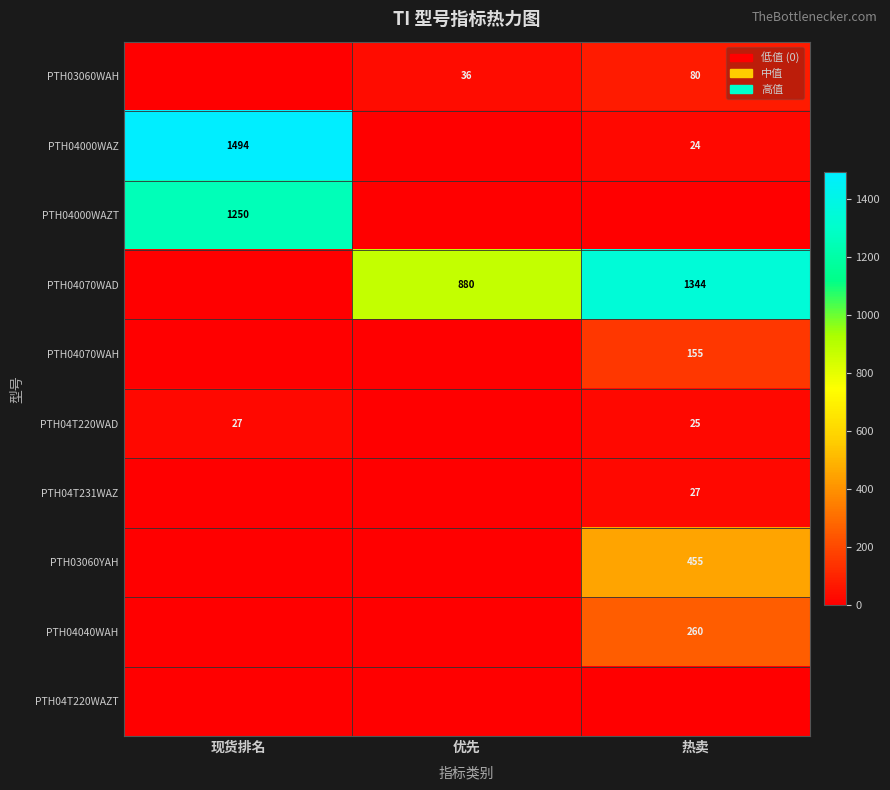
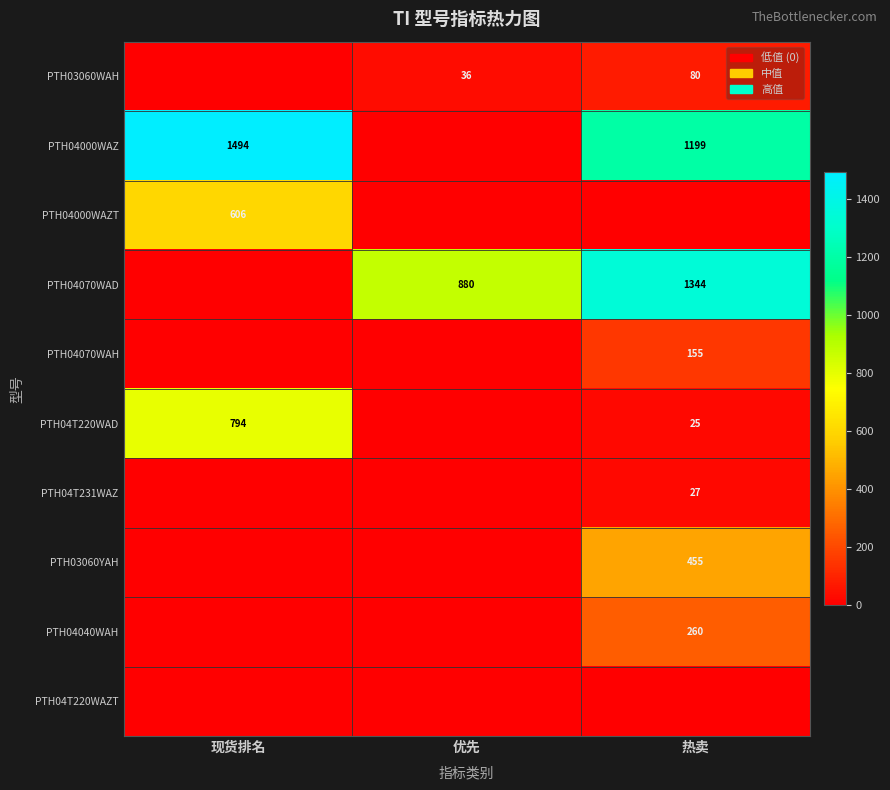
  {
    "PTH03060WAH": {
      "优先": 36,
      "热卖": 80
    },
    "PTH04000WAZ": {
      "现货排名": 1494,
-     "热卖": 24
+     "热卖": 1199
    },
    "PTH04000WAZT": {
-     "现货排名": 1250
+     "现货排名": 606
    },
    "PTH04070WAD": {
      "优先": 880,
      "热卖": 1344
    },
    "PTH04070WAH": {
      "热卖": 155
    },
    "PTH04T220WAD": {
-     "现货排名": 27,
+     "现货排名": 794,
      "热卖": 25
    },
    "PTH04T231WAZ": {
      "热卖": 27
    },
    "PTH03060YAH": {
      "热卖": 455
    },
    "PTH04040WAH": {
      "热卖": 260
    }
  }
